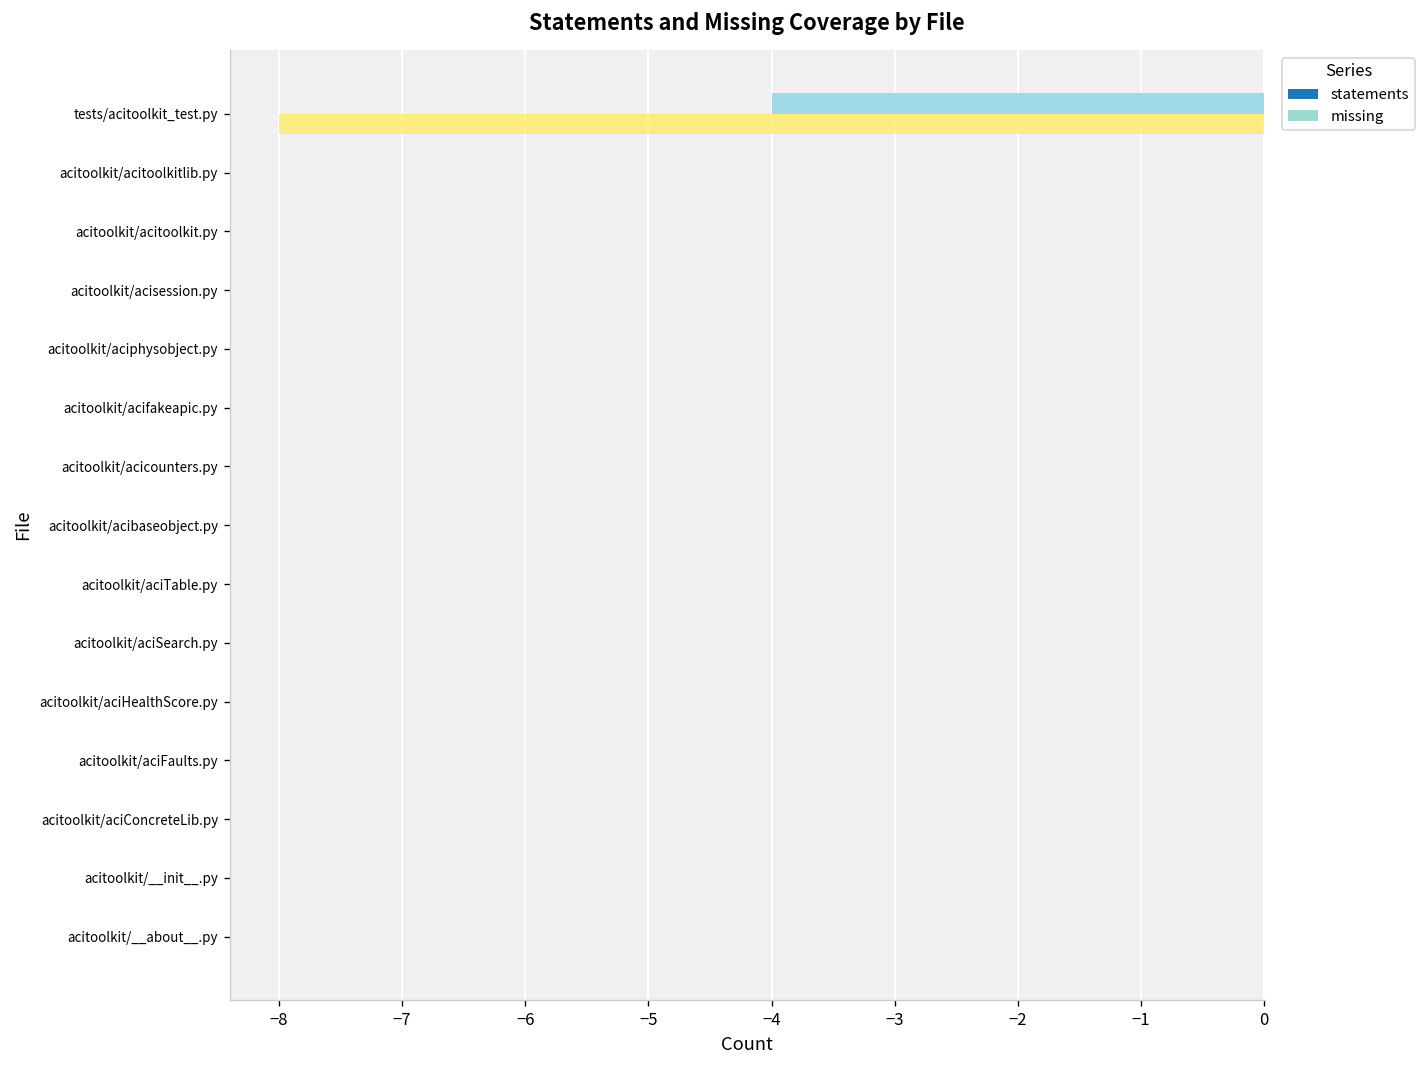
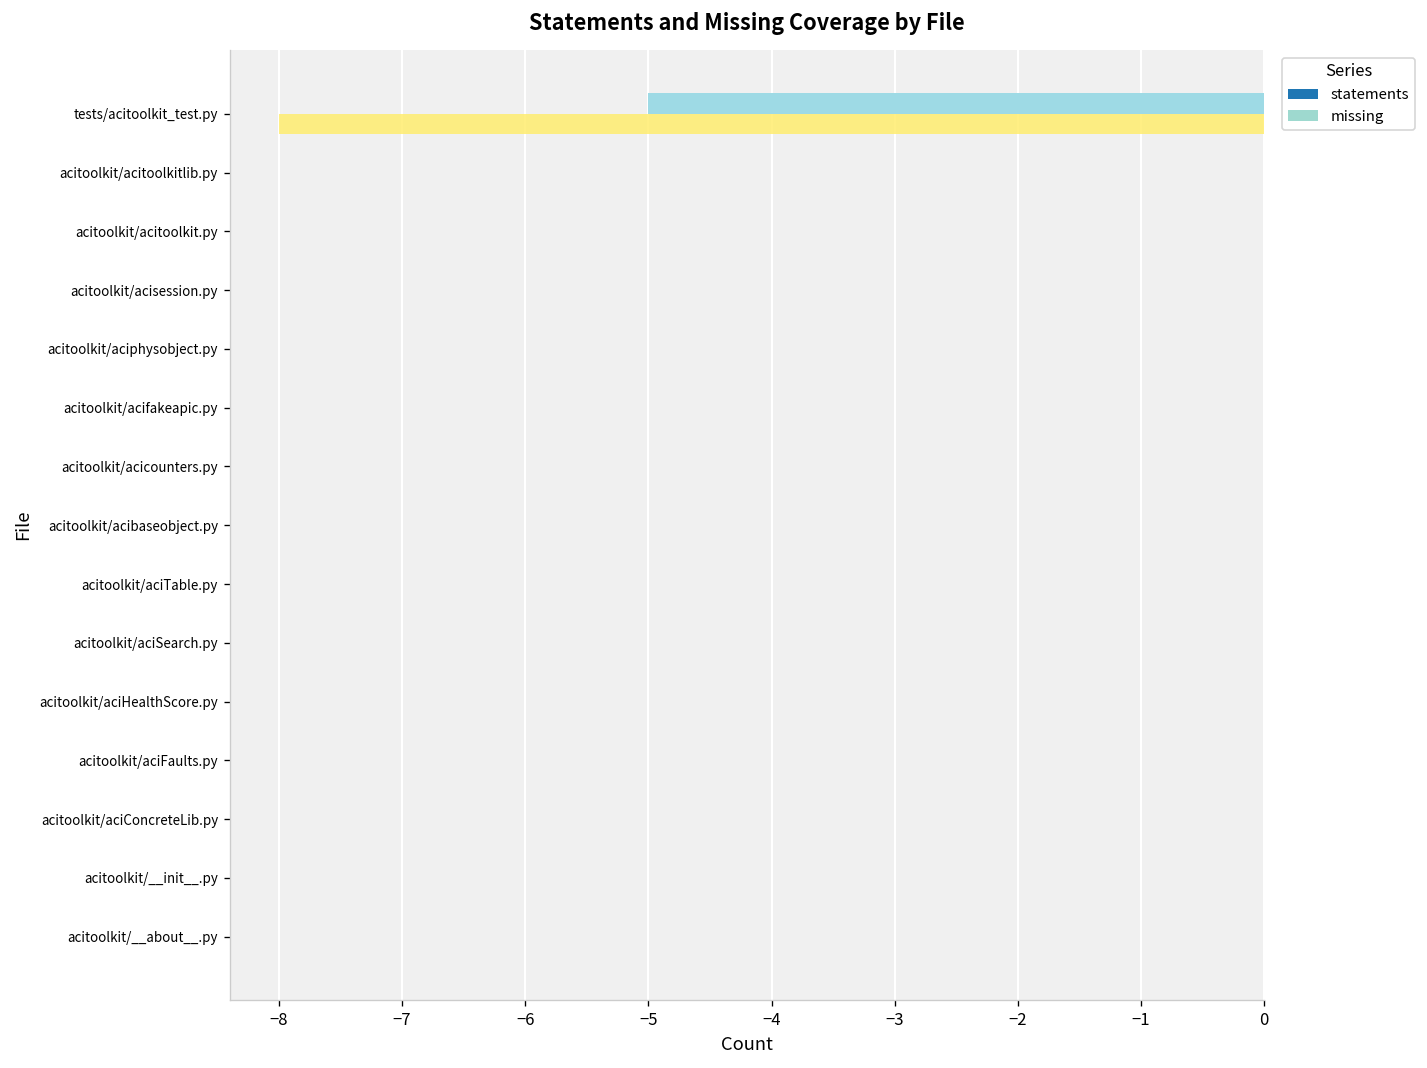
  {
    "statements": {
-     "tests/acitoolkit_test.py": -4,
+     "tests/acitoolkit_test.py": -5,
      "acitoolkit/acitoolkitlib.py": 0,
      "acitoolkit/acitoolkit.py": 0,
      "acitoolkit/acisession.py": 0,
      "acitoolkit/aciphysobject.py": 0,
      "acitoolkit/acifakeapic.py": 0,
      "acitoolkit/acicounters.py": 0,
      "acitoolkit/acibaseobject.py": 0,
      "acitoolkit/aciTable.py": 0,
      "acitoolkit/aciSearch.py": 0,
      "acitoolkit/aciHealthScore.py": 0,
      "acitoolkit/aciFaults.py": 0,
      "acitoolkit/aciConcreteLib.py": 0,
      "acitoolkit/__init__.py": 0,
      "acitoolkit/__about__.py": 0
    },
    "missing": {
      "tests/acitoolkit_test.py": -8,
      "acitoolkit/acitoolkitlib.py": 0,
      "acitoolkit/acitoolkit.py": 0,
      "acitoolkit/acisession.py": 0,
      "acitoolkit/aciphysobject.py": 0,
      "acitoolkit/acifakeapic.py": 0,
      "acitoolkit/acicounters.py": 0,
      "acitoolkit/acibaseobject.py": 0,
      "acitoolkit/aciTable.py": 0,
      "acitoolkit/aciSearch.py": 0,
      "acitoolkit/aciHealthScore.py": 0,
      "acitoolkit/aciFaults.py": 0,
      "acitoolkit/aciConcreteLib.py": 0,
      "acitoolkit/__init__.py": 0,
      "acitoolkit/__about__.py": 0
    }
  }
